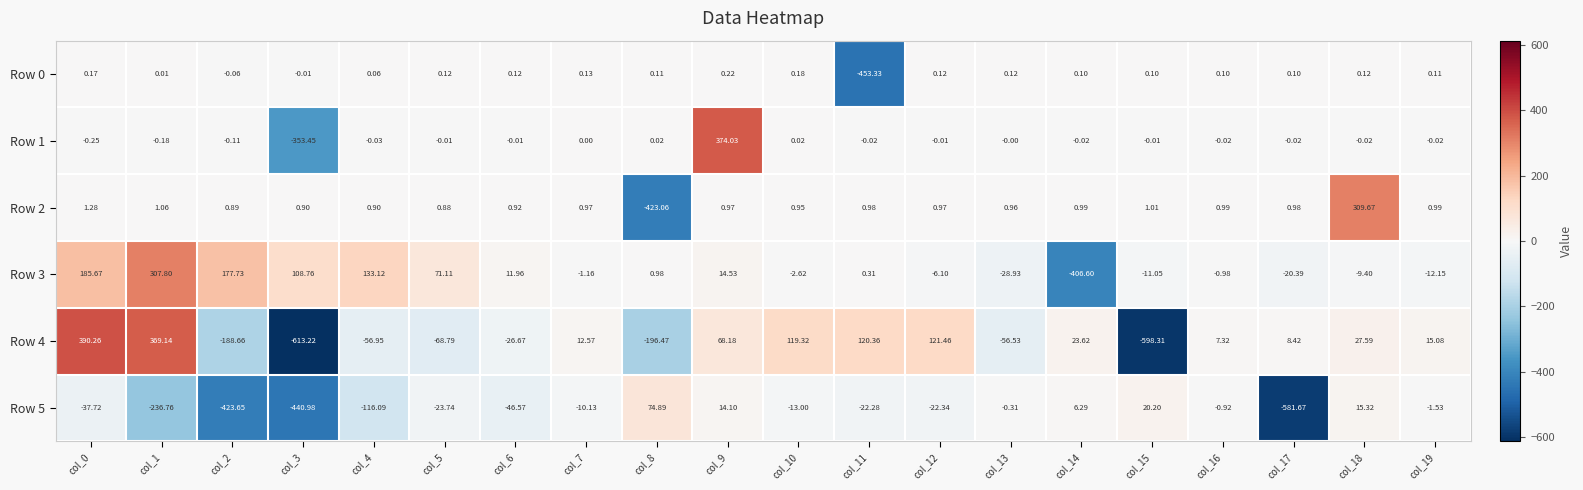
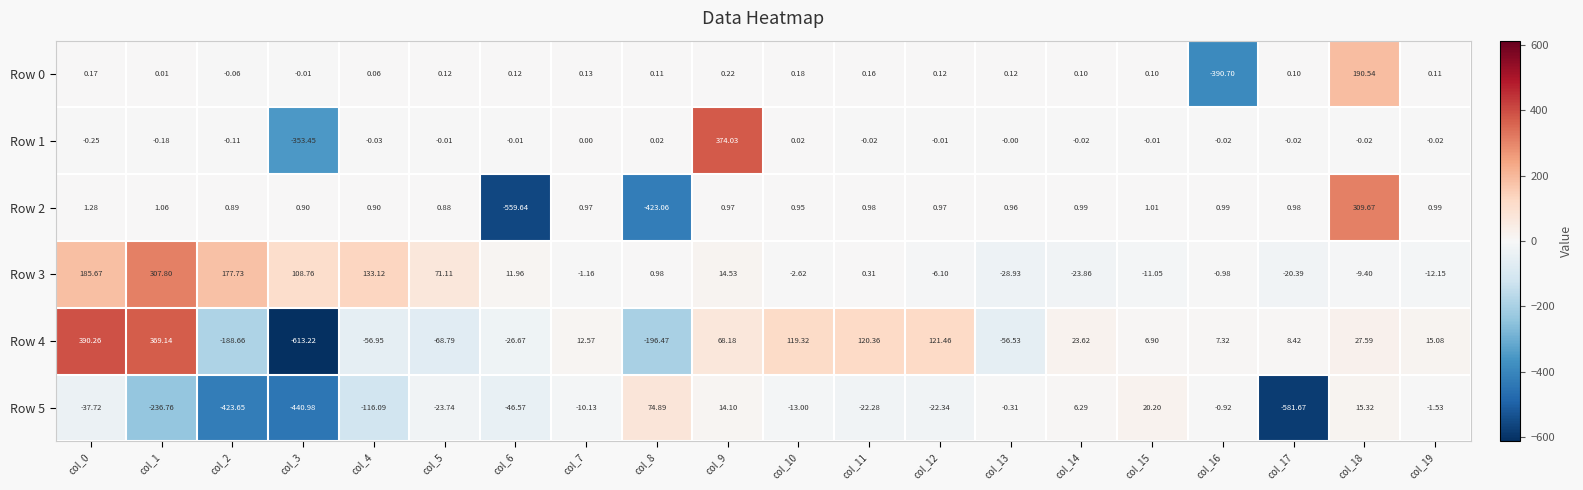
  {
    "Row 0": {
      "col_0": 0.17,
      "col_1": 0.01,
      "col_2": -0.06,
      "col_3": -0.01,
      "col_4": 0.06,
      "col_5": 0.12,
      "col_6": 0.12,
      "col_7": 0.13,
      "col_8": 0.11,
      "col_9": 0.22,
      "col_10": 0.18,
-     "col_11": -453.33,
+     "col_11": 0.16,
      "col_12": 0.12,
      "col_13": 0.12,
      "col_14": 0.10,
      "col_15": 0.10,
-     "col_16": 0.10,
+     "col_16": -390.70,
      "col_17": 0.10,
-     "col_18": 0.12,
+     "col_18": 190.54,
      "col_19": 0.11
    },
    "Row 1": {
      "col_0": -0.25,
      "col_1": -0.18,
      "col_2": -0.11,
      "col_3": -353.45,
      "col_4": -0.03,
      "col_5": -0.01,
      "col_6": -0.01,
      "col_7": 0.00,
      "col_8": 0.02,
      "col_9": 374.03,
      "col_10": 0.02,
      "col_11": -0.02,
      "col_12": -0.01,
      "col_13": -0.00,
      "col_14": -0.02,
      "col_15": -0.01,
      "col_16": -0.02,
      "col_17": -0.02,
      "col_18": -0.02,
      "col_19": -0.02
    },
    "Row 2": {
      "col_0": 1.28,
      "col_1": 1.06,
      "col_2": 0.89,
      "col_3": 0.90,
      "col_4": 0.90,
      "col_5": 0.88,
-     "col_6": 0.92,
+     "col_6": -559.64,
      "col_7": 0.97,
      "col_8": -423.06,
      "col_9": 0.97,
      "col_10": 0.95,
      "col_11": 0.98,
      "col_12": 0.97,
      "col_13": 0.96,
      "col_14": 0.99,
      "col_15": 1.01,
      "col_16": 0.99,
      "col_17": 0.98,
      "col_18": 309.67,
      "col_19": 0.99
    },
    "Row 3": {
      "col_0": 185.67,
      "col_1": 307.80,
      "col_2": 177.73,
      "col_3": 108.76,
      "col_4": 133.12,
      "col_5": 71.11,
      "col_6": 11.96,
      "col_7": -1.16,
      "col_8": 0.98,
      "col_9": 14.53,
      "col_10": -2.62,
      "col_11": 0.31,
      "col_12": -6.10,
      "col_13": -28.93,
-     "col_14": -406.60,
+     "col_14": -23.86,
      "col_15": -11.05,
      "col_16": -0.98,
      "col_17": -20.39,
      "col_18": -9.40,
      "col_19": -12.15
    },
    "Row 4": {
      "col_0": 390.26,
      "col_1": 369.14,
      "col_2": -188.66,
      "col_3": -613.22,
      "col_4": -56.95,
      "col_5": -68.79,
      "col_6": -26.67,
      "col_7": 12.57,
      "col_8": -196.47,
      "col_9": 68.18,
      "col_10": 119.32,
      "col_11": 120.36,
      "col_12": 121.46,
      "col_13": -56.53,
      "col_14": 23.62,
-     "col_15": -598.31,
+     "col_15": 6.90,
      "col_16": 7.32,
      "col_17": 8.42,
      "col_18": 27.59,
      "col_19": 15.08
    },
    "Row 5": {
      "col_0": -37.72,
      "col_1": -236.76,
      "col_2": -423.65,
      "col_3": -440.98,
      "col_4": -116.09,
      "col_5": -23.74,
      "col_6": -46.57,
      "col_7": -10.13,
      "col_8": 74.89,
      "col_9": 14.10,
      "col_10": -13.00,
      "col_11": -22.28,
      "col_12": -22.34,
      "col_13": -0.31,
      "col_14": 6.29,
      "col_15": 20.20,
      "col_16": -0.92,
      "col_17": -581.67,
      "col_18": 15.32,
      "col_19": -1.53
    }
  }
